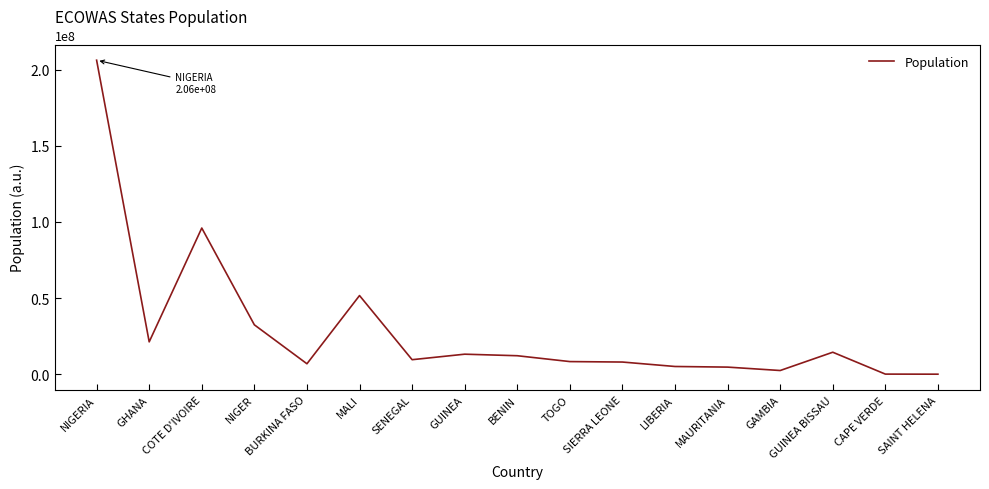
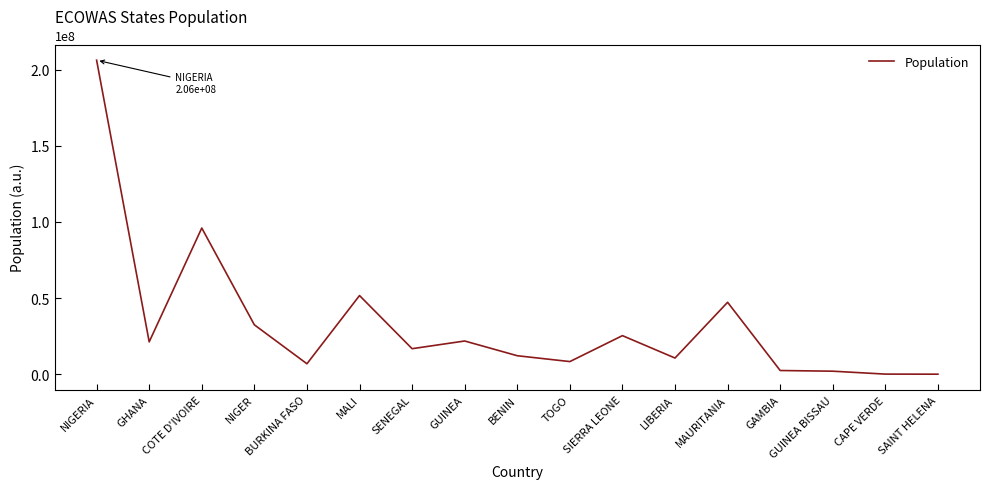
  {
    "GHANA": 21000000,
    "COTE D'IVOIRE": 96000000,
    "NIGER": 32000000,
    "BURKINA FASO": 7000000,
    "MALI": 52000000,
-   "SENEGAL": 10000000,
-   "GUINEA": 13000000,
+   "SENEGAL": 17000000,
+   "GUINEA": 22000000,
    "BENIN": 12000000,
    "TOGO": 8000000,
-   "SIERRA LEONE": 8000000,
-   "LIBERIA": 5000000,
-   "MAURITANIA": 5000000,
+   "SIERRA LEONE": 25000000,
+   "LIBERIA": 11000000,
+   "MAURITANIA": 47000000,
    "GAMBIA": 2000000,
-   "GUINEA BISSAU": 14000000,
+   "GUINEA BISSAU": 2000000,
    "CAPE VERDE": 0,
    "SAINT HELENA": 0
  }
